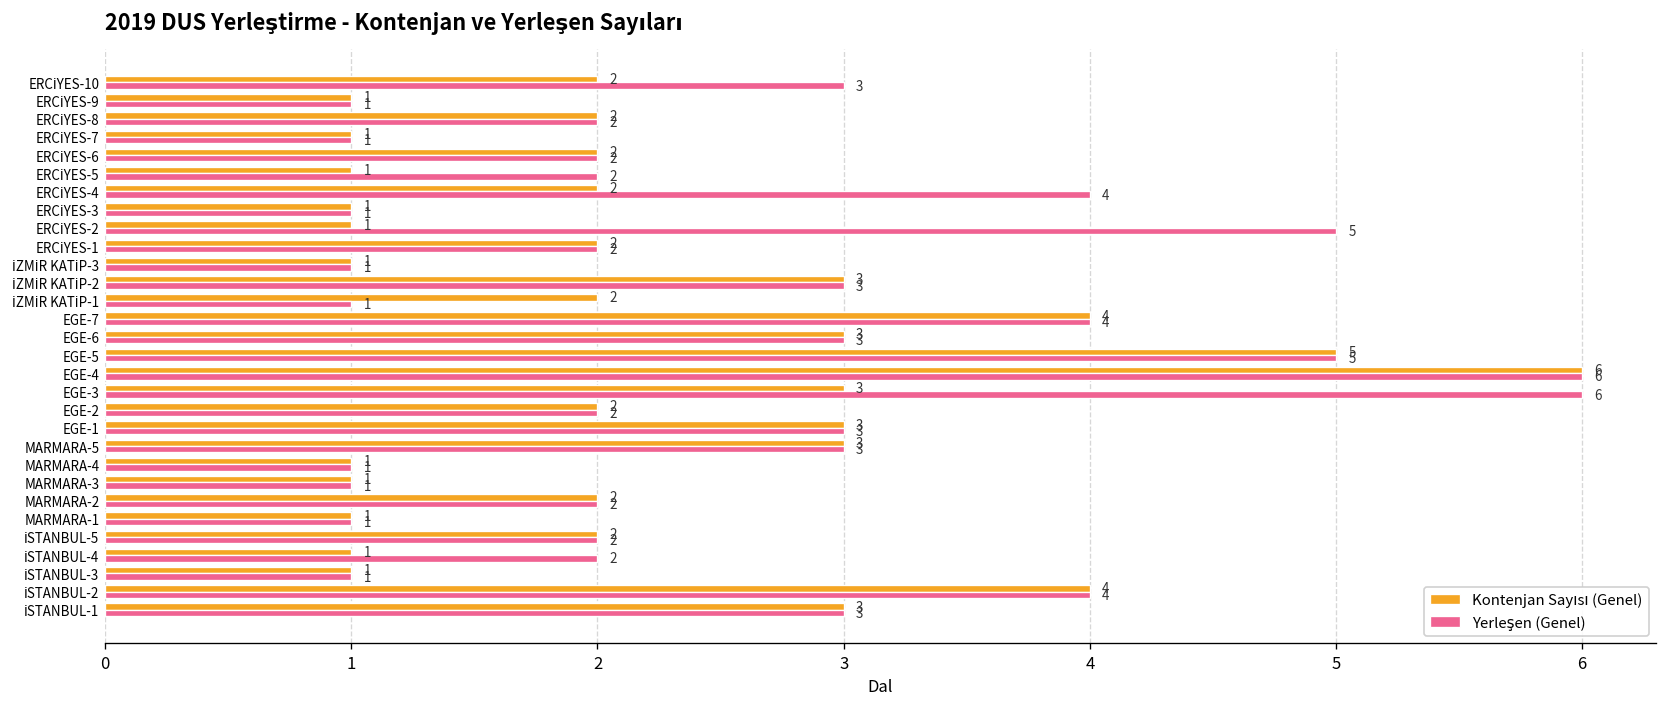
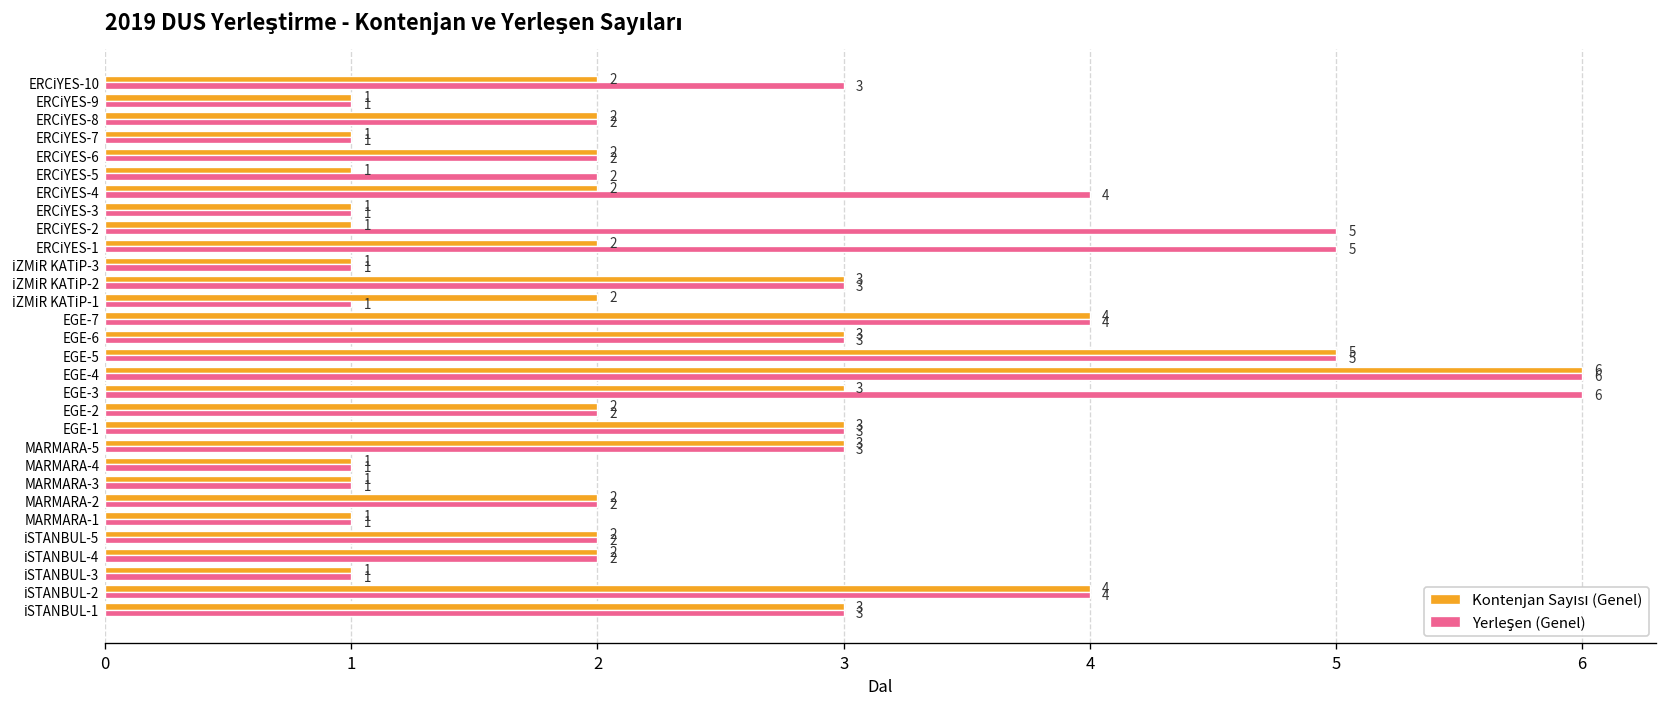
  {
    "Kontenjan Sayısı (Genel)": {
      "ERCİYES-10": 2,
      "ERCİYES-5": 1,
      "ERCİYES-4": 2,
      "ERCİYES-2": 1,
      "ERCİYES-1": 2,
      "İZMİR KATİP-1": 2,
      "EGE-3": 3,
-     "İSTANBUL-4": 1
+     "İSTANBUL-4": 2
    },
    "Yerleşen (Genel)": {
      "ERCİYES-10": 3,
      "ERCİYES-5": 2,
      "ERCİYES-4": 4,
      "ERCİYES-2": 5,
-     "ERCİYES-1": 2,
+     "ERCİYES-1": 5,
      "İZMİR KATİP-1": 1,
      "EGE-3": 6
    }
  }
